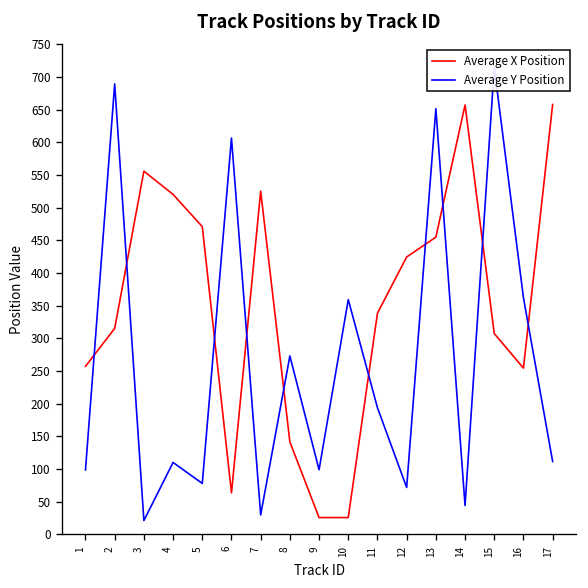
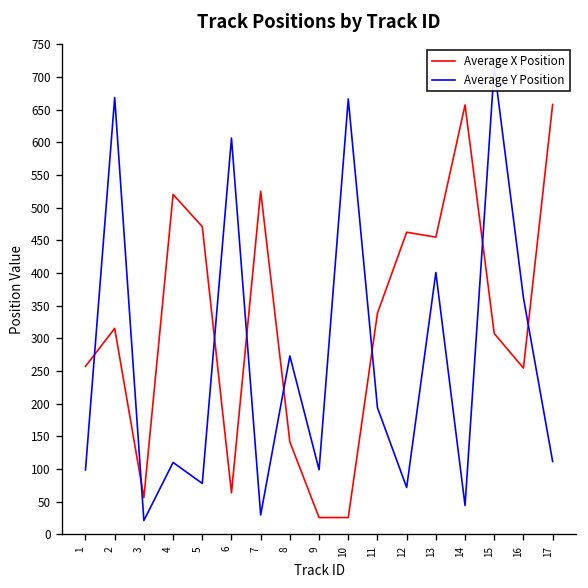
  {
    "Average X Position": {
      "1": 260,
      "2": 320,
-     "3": 560,
+     "3": 60,
      "4": 520,
      "5": 470,
      "6": 60,
      "7": 530,
      "8": 140,
      "9": 30,
      "10": 30,
      "11": 340,
-     "12": 420,
+     "12": 460,
      "13": 450,
      "14": 660,
      "15": 310,
      "16": 250,
      "17": 660
    },
    "Average Y Position": {
      "1": 100,
-     "2": 690,
+     "2": 670,
      "3": 20,
      "4": 110,
      "5": 80,
      "6": 610,
      "7": 30,
      "8": 270,
      "9": 100,
-     "10": 360,
+     "10": 670,
      "11": 190,
      "12": 70,
-     "13": 650,
+     "13": 400,
      "14": 40,
      "16": 360,
      "17": 110
    }
  }
